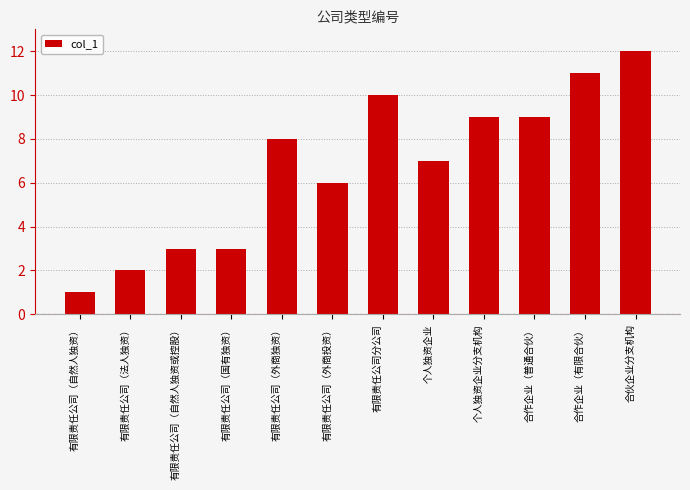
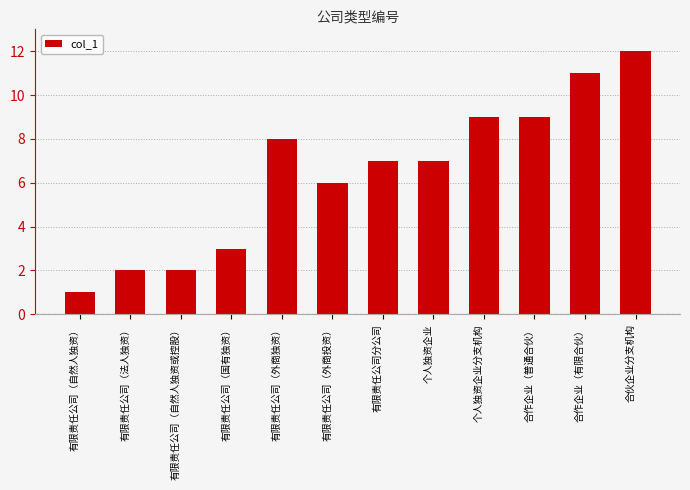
  {
    "有限责任公司（自然人独资）": 1,
    "有限责任公司（法人独资）": 2,
-   "有限责任公司（自然人独资或控股）": 3,
+   "有限责任公司（自然人独资或控股）": 2,
    "有限责任公司（国有独资）": 3,
    "有限责任公司（外商独资）": 8,
    "有限责任公司（外商投资）": 6,
-   "有限责任公司分公司": 10,
+   "有限责任公司分公司": 7,
    "个人独资企业": 7,
    "个人独资企业分支机构": 9,
    "合作企业（普通合伙）": 9,
    "合作企业（有限合伙）": 11,
    "合伙企业分支机构": 12
  }
